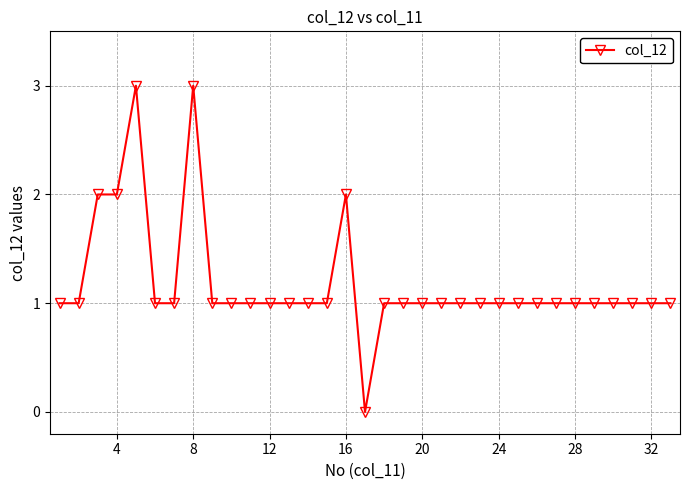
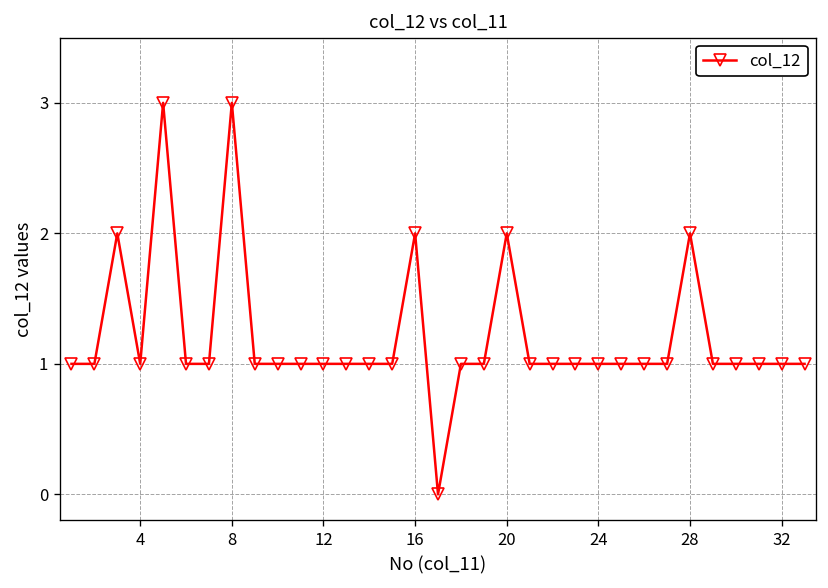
  {
-   "4": 2,
+   "4": 1,
    "8": 3,
    "12": 1,
    "16": 2,
-   "20": 1,
+   "20": 2,
    "24": 1,
-   "28": 1,
+   "28": 2,
    "32": 1
  }
